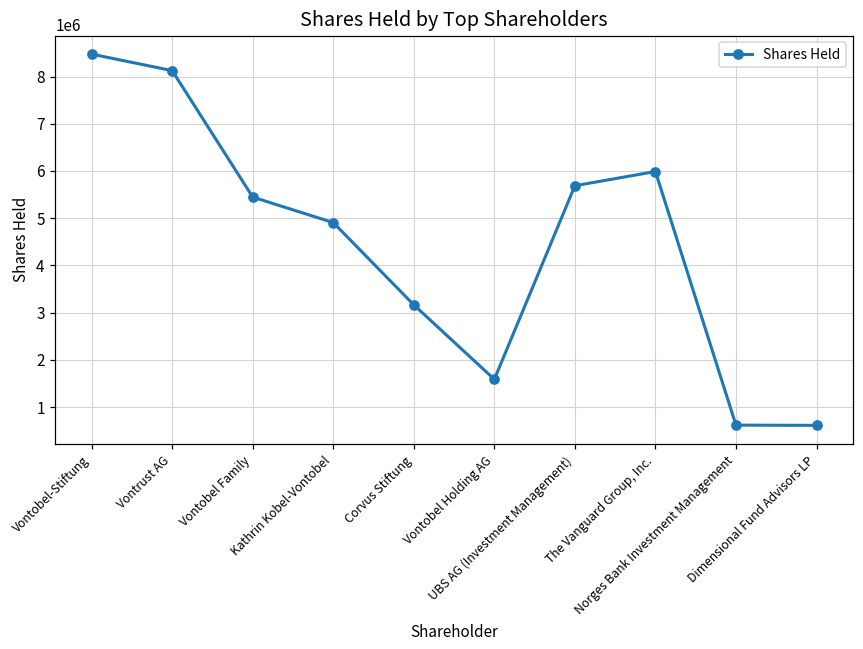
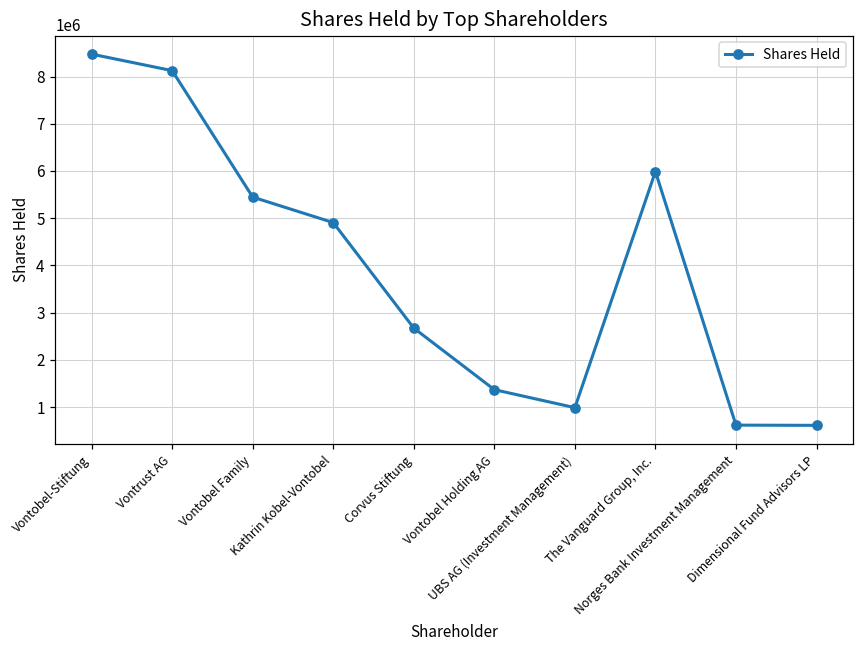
  {
    "Vontobel-Stiftung": 8500000,
    "Vontrust AG": 8100000,
    "Vontobel Family": 5400000,
    "Kathrin Kobel-Vontobel": 4900000,
-   "Corvus Stiftung": 3200000,
-   "Vontobel Holding AG": 1600000,
-   "UBS AG (Investment Management)": 5700000,
+   "Corvus Stiftung": 2700000,
+   "Vontobel Holding AG": 1400000,
+   "UBS AG (Investment Management)": 1000000,
    "The Vanguard Group, Inc.": 6000000,
    "Norges Bank Investment Management": 600000,
    "Dimensional Fund Advisors LP": 600000
  }
